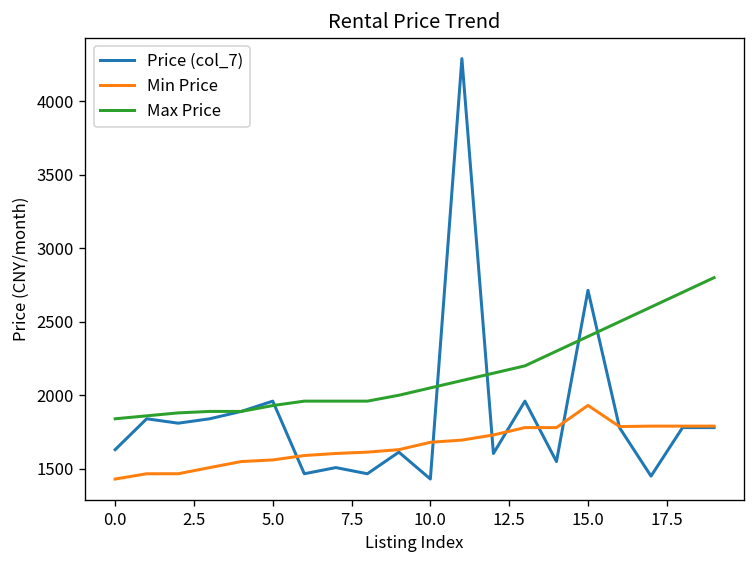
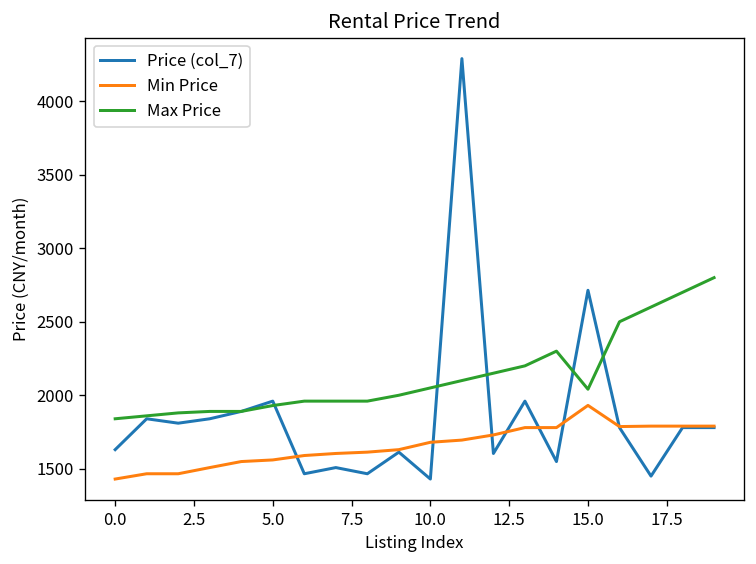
  {
    "Price (col_7)": {
      "0.0": 1630,
      "5.0": 1960,
      "10.0": 1430,
      "15.0": 2710
    },
    "Min Price": {
      "0.0": 1430,
      "5.0": 1560,
      "10.0": 1680,
      "15.0": 1930
    },
    "Max Price": {
      "0.0": 1840,
      "5.0": 1930,
      "10.0": 2050,
-     "15.0": 2400
+     "15.0": 2040
    }
  }
